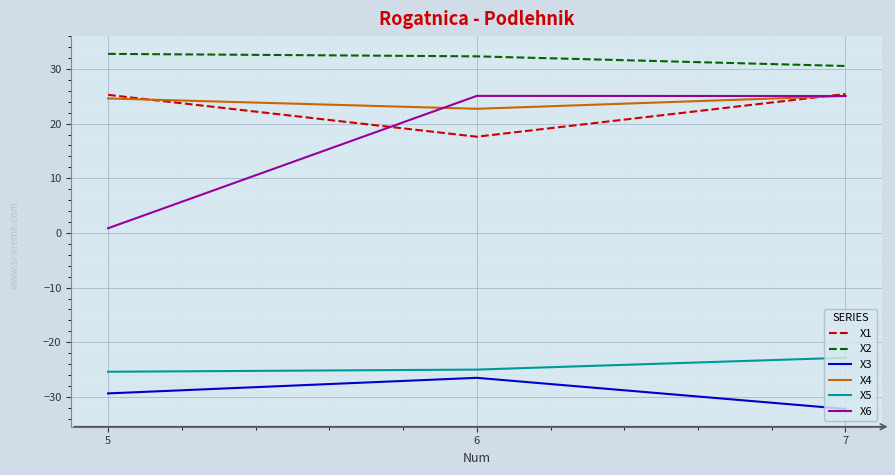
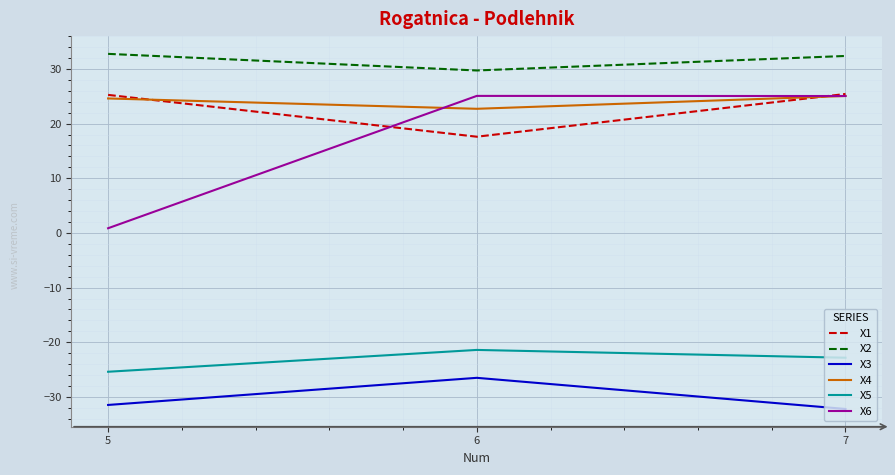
  {
    "X1": {
      "5": 25,
      "6": 18
    },
    "X2": {
      "5": 33,
-     "6": 32,
-     "7": 31
+     "6": 30,
+     "7": 32
    },
    "X3": {
-     "5": -29,
+     "5": -31,
      "6": -27
    },
    "X4": {
      "5": 25,
      "6": 23
    },
    "X5": {
      "5": -25,
-     "6": -25
+     "6": -21
    },
    "X6": {
      "5": 1,
      "6": 25
    }
  }
